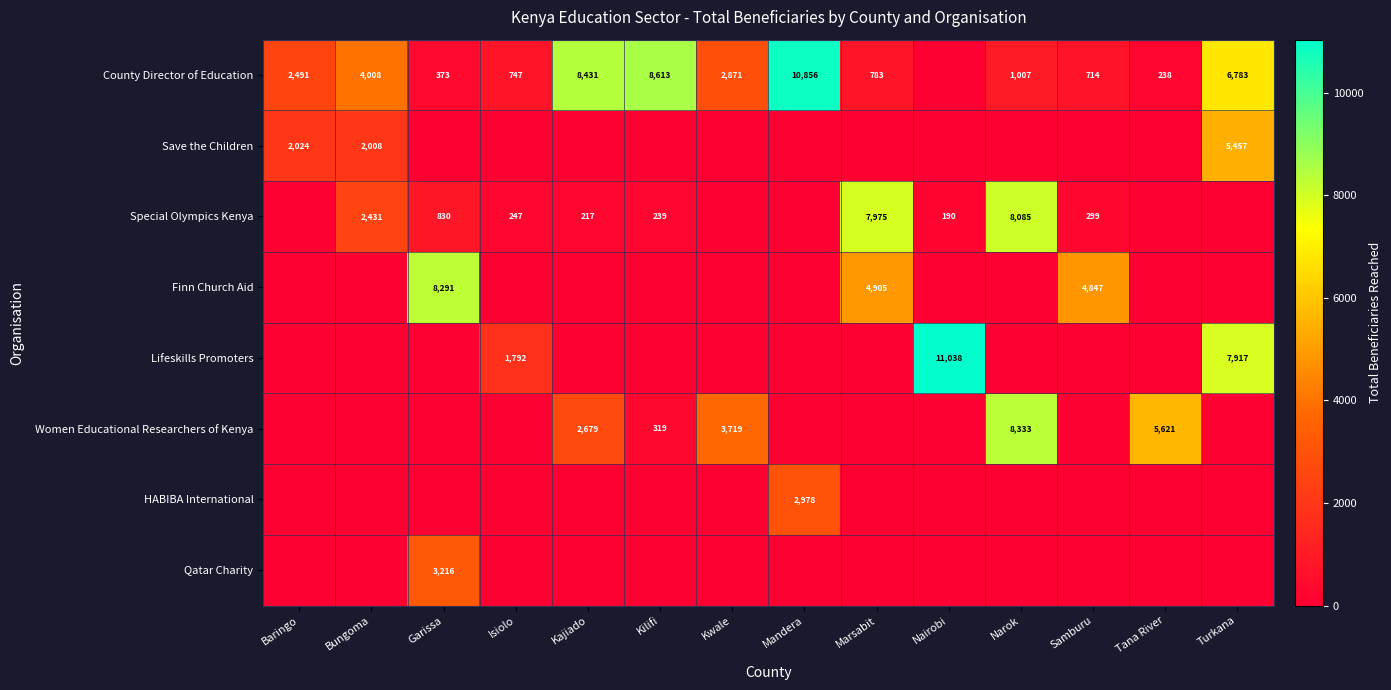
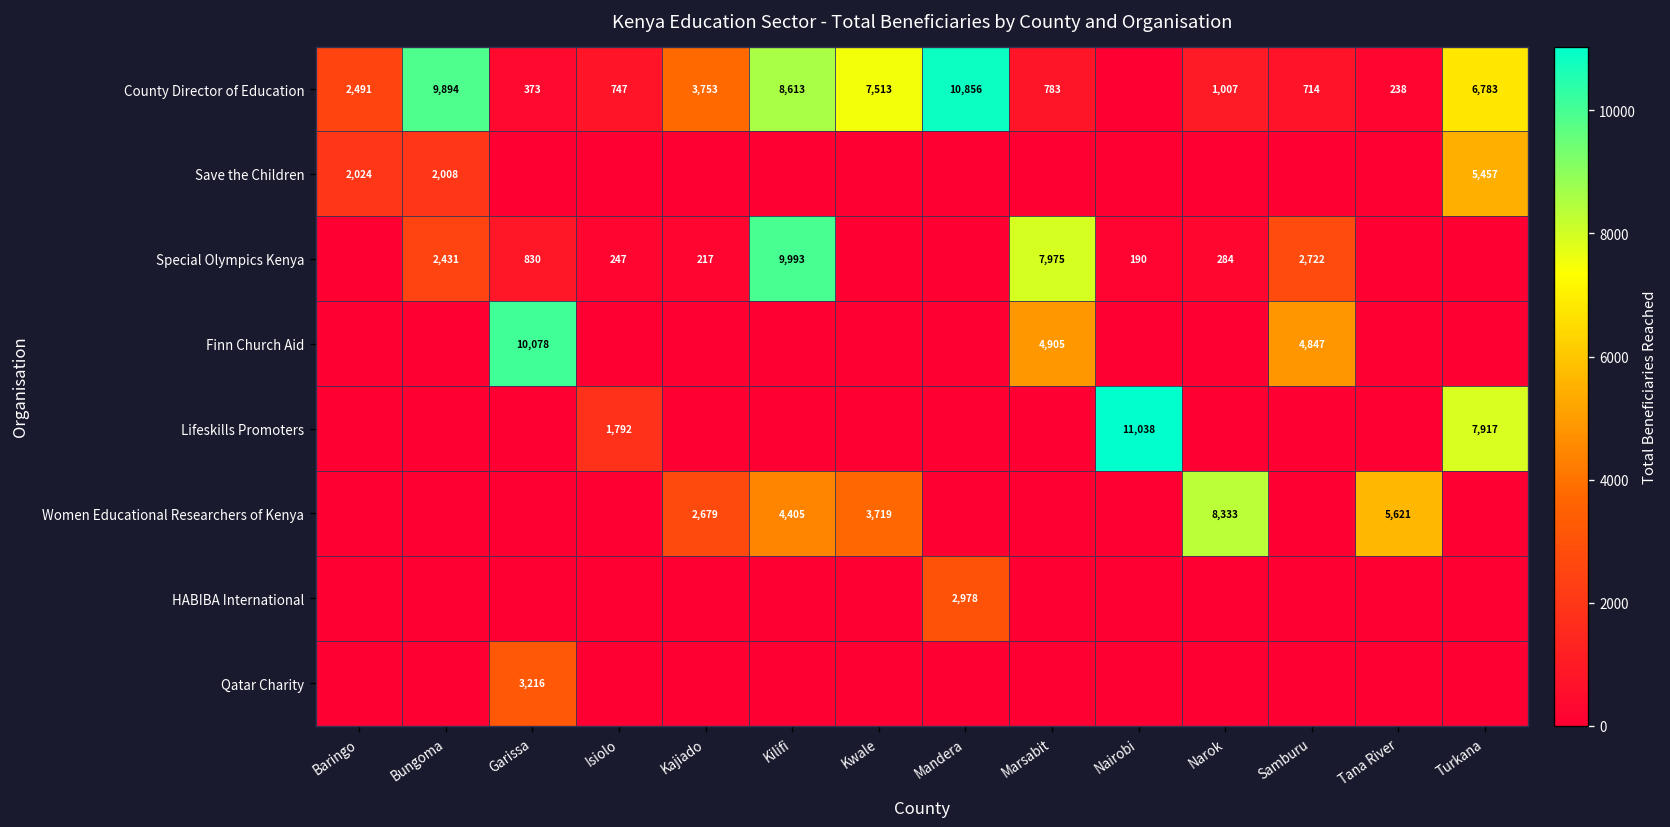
  {
    "County Director of Education": {
      "Baringo": "2,491",
-     "Bungoma": "4,008",
+     "Bungoma": "9,894",
      "Garissa": "373",
      "Isiolo": "747",
-     "Kajiado": "8,431",
+     "Kajiado": "3,753",
      "Kilifi": "8,613",
-     "Kwale": "2,871",
+     "Kwale": "7,513",
      "Mandera": "10,856",
      "Marsabit": "783",
      "Narok": "1,007",
      "Samburu": "714",
      "Tana River": "238",
      "Turkana": "6,783"
    },
    "Save the Children": {
      "Baringo": "2,024",
      "Bungoma": "2,008",
      "Turkana": "5,457"
    },
    "Special Olympics Kenya": {
      "Bungoma": "2,431",
      "Garissa": "830",
      "Isiolo": "247",
      "Kajiado": "217",
-     "Kilifi": "239",
+     "Kilifi": "9,993",
      "Marsabit": "7,975",
      "Nairobi": "190",
-     "Narok": "8,085",
-     "Samburu": "299"
+     "Narok": "284",
+     "Samburu": "2,722"
    },
    "Finn Church Aid": {
-     "Garissa": "8,291",
+     "Garissa": "10,078",
      "Marsabit": "4,905",
      "Samburu": "4,847"
    },
    "Lifeskills Promoters": {
      "Isiolo": "1,792",
      "Nairobi": "11,038",
      "Turkana": "7,917"
    },
    "Women Educational Researchers of Kenya": {
      "Kajiado": "2,679",
-     "Kilifi": "319",
+     "Kilifi": "4,405",
      "Kwale": "3,719",
      "Narok": "8,333",
      "Tana River": "5,621"
    },
    "HABIBA International": {
      "Mandera": "2,978"
    },
    "Qatar Charity": {
      "Garissa": "3,216"
    }
  }
